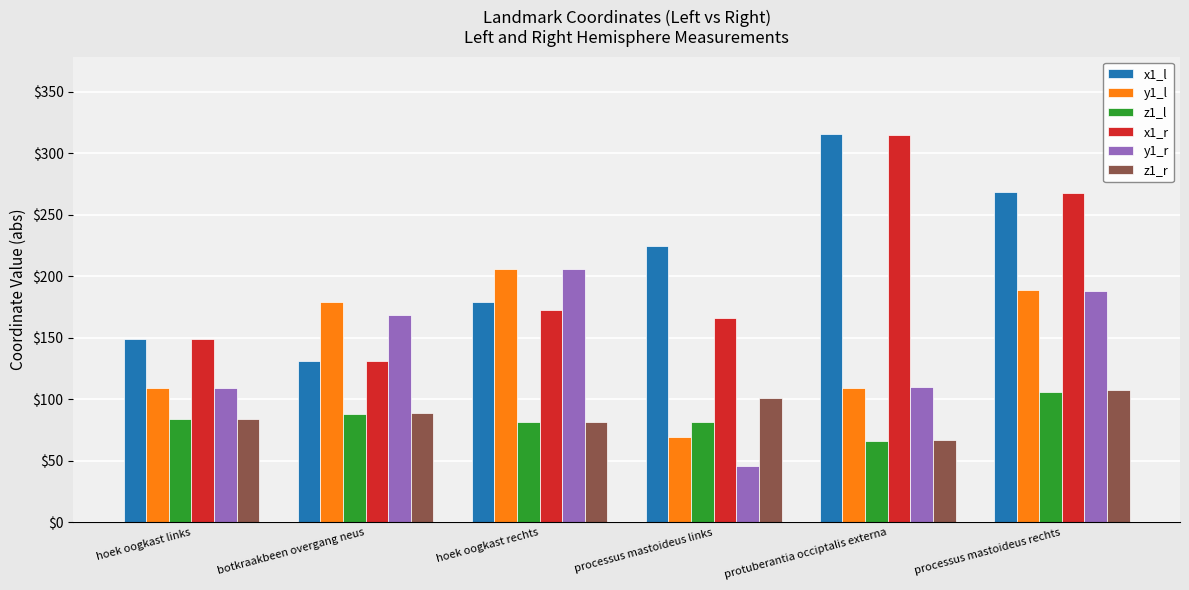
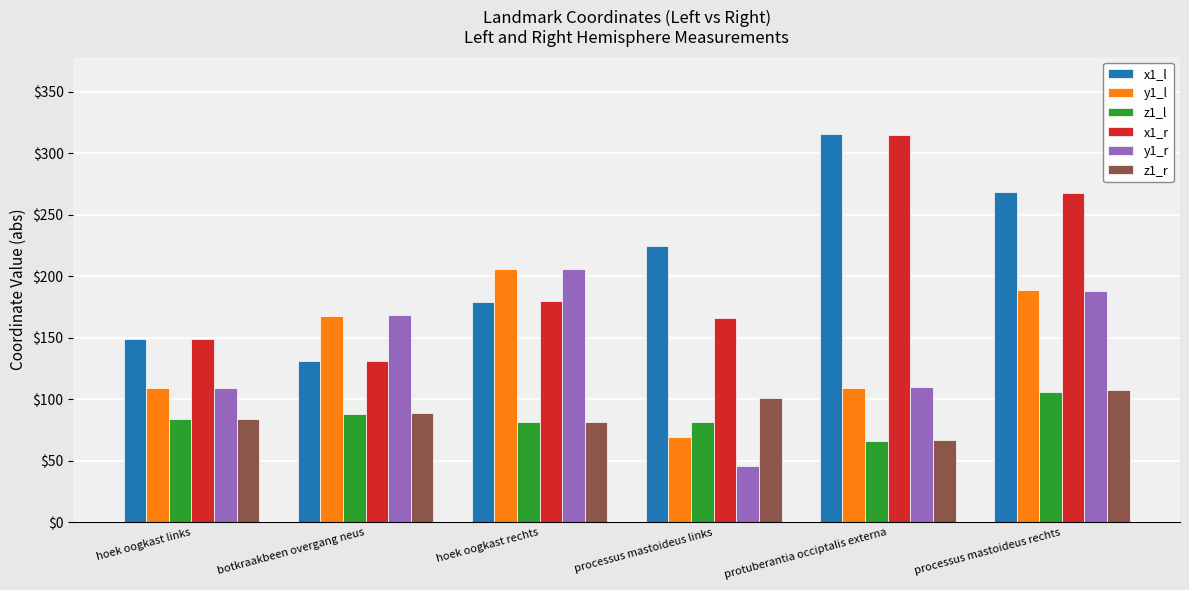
  {
    "x1_l": {
      "hoek oogkast links": "$149",
      "botkraakbeen overgang neus": "$131",
      "hoek oogkast rechts": "$179",
      "processus mastoideus links": "$225",
      "protuberantia occiptalis externa": "$316",
      "processus mastoideus rechts": "$269"
    },
    "y1_l": {
      "hoek oogkast links": "$109",
-     "botkraakbeen overgang neus": "$179",
+     "botkraakbeen overgang neus": "$168",
      "hoek oogkast rechts": "$206",
      "processus mastoideus links": "$69",
      "protuberantia occiptalis externa": "$109",
      "processus mastoideus rechts": "$189"
    },
    "z1_l": {
      "hoek oogkast links": "$84",
      "botkraakbeen overgang neus": "$88",
      "hoek oogkast rechts": "$81",
      "processus mastoideus links": "$81",
      "protuberantia occiptalis externa": "$66",
      "processus mastoideus rechts": "$106"
    },
    "x1_r": {
      "hoek oogkast links": "$149",
      "botkraakbeen overgang neus": "$131",
-     "hoek oogkast rechts": "$173",
+     "hoek oogkast rechts": "$180",
      "processus mastoideus links": "$166",
      "protuberantia occiptalis externa": "$315",
      "processus mastoideus rechts": "$268"
    },
    "y1_r": {
      "hoek oogkast links": "$109",
      "botkraakbeen overgang neus": "$168",
      "hoek oogkast rechts": "$206",
      "processus mastoideus links": "$46",
      "protuberantia occiptalis externa": "$110",
      "processus mastoideus rechts": "$188"
    },
    "z1_r": {
      "hoek oogkast links": "$84",
      "botkraakbeen overgang neus": "$89",
      "hoek oogkast rechts": "$81",
      "processus mastoideus links": "$101",
      "protuberantia occiptalis externa": "$67",
      "processus mastoideus rechts": "$107"
    }
  }
